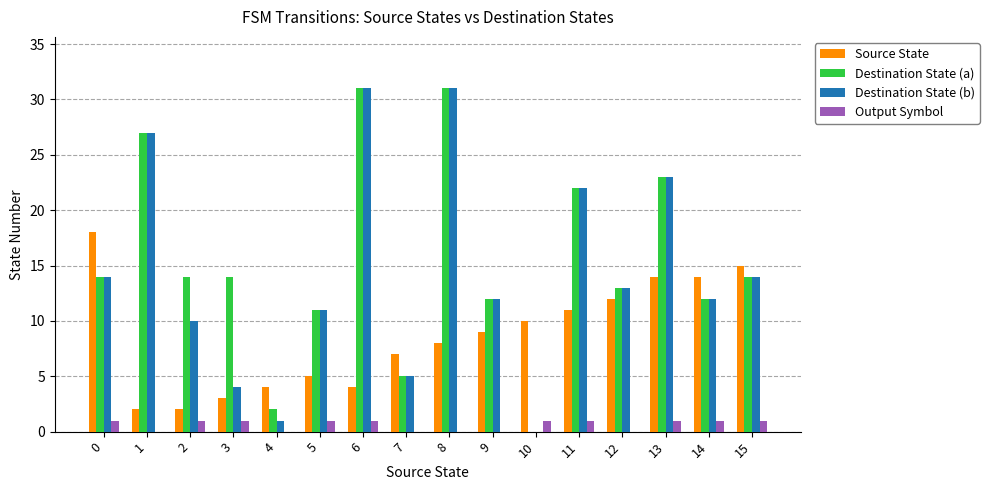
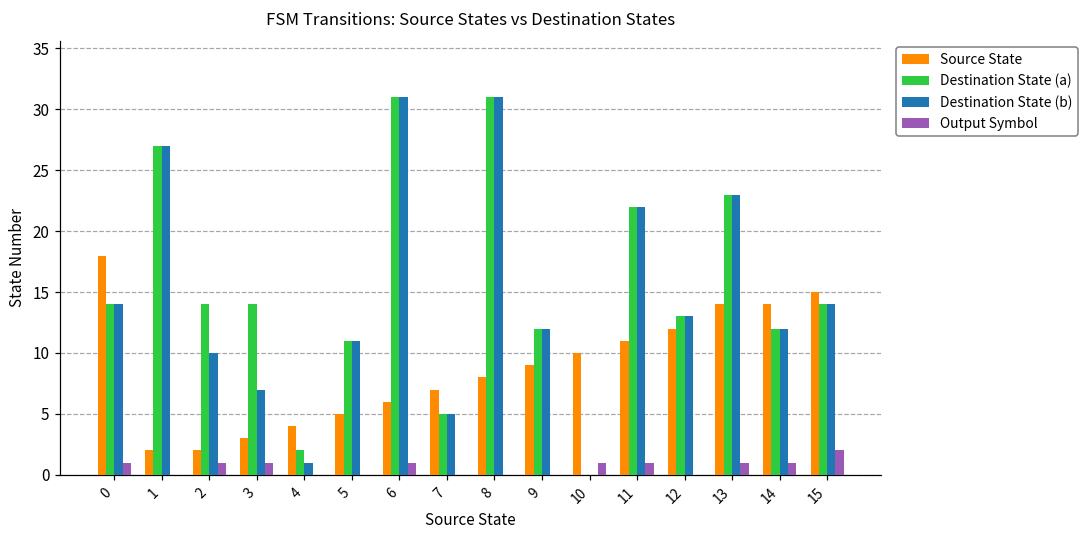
  {
    "Source State": {
      "0": 18,
      "1": 2,
      "2": 2,
      "3": 3,
      "4": 4,
      "5": 5,
-     "6": 4,
+     "6": 6,
      "7": 7,
      "8": 8,
      "9": 9,
      "10": 10,
      "11": 11,
      "12": 12,
      "13": 14,
      "14": 14,
      "15": 15
    },
    "Destination State (a)": {
      "0": 14,
      "1": 27,
      "2": 14,
      "3": 14,
      "4": 2,
      "5": 11,
      "6": 31,
      "7": 5,
      "8": 31,
      "9": 12,
      "10": 0,
      "11": 22,
      "12": 13,
      "13": 23,
      "14": 12,
      "15": 14
    },
    "Destination State (b)": {
      "0": 14,
      "1": 27,
      "2": 10,
-     "3": 4,
+     "3": 7,
      "4": 1,
      "5": 11,
      "6": 31,
      "7": 5,
      "8": 31,
      "9": 12,
      "10": 0,
      "11": 22,
      "12": 13,
      "13": 23,
      "14": 12,
      "15": 14
    },
    "Output Symbol": {
      "0": 1,
      "1": 0,
      "2": 1,
      "3": 1,
      "4": 0,
-     "5": 1,
+     "5": 0,
      "6": 1,
      "7": 0,
      "8": 0,
      "9": 0,
      "10": 1,
      "11": 1,
      "12": 0,
      "13": 1,
      "14": 1,
-     "15": 1
+     "15": 2
    }
  }
